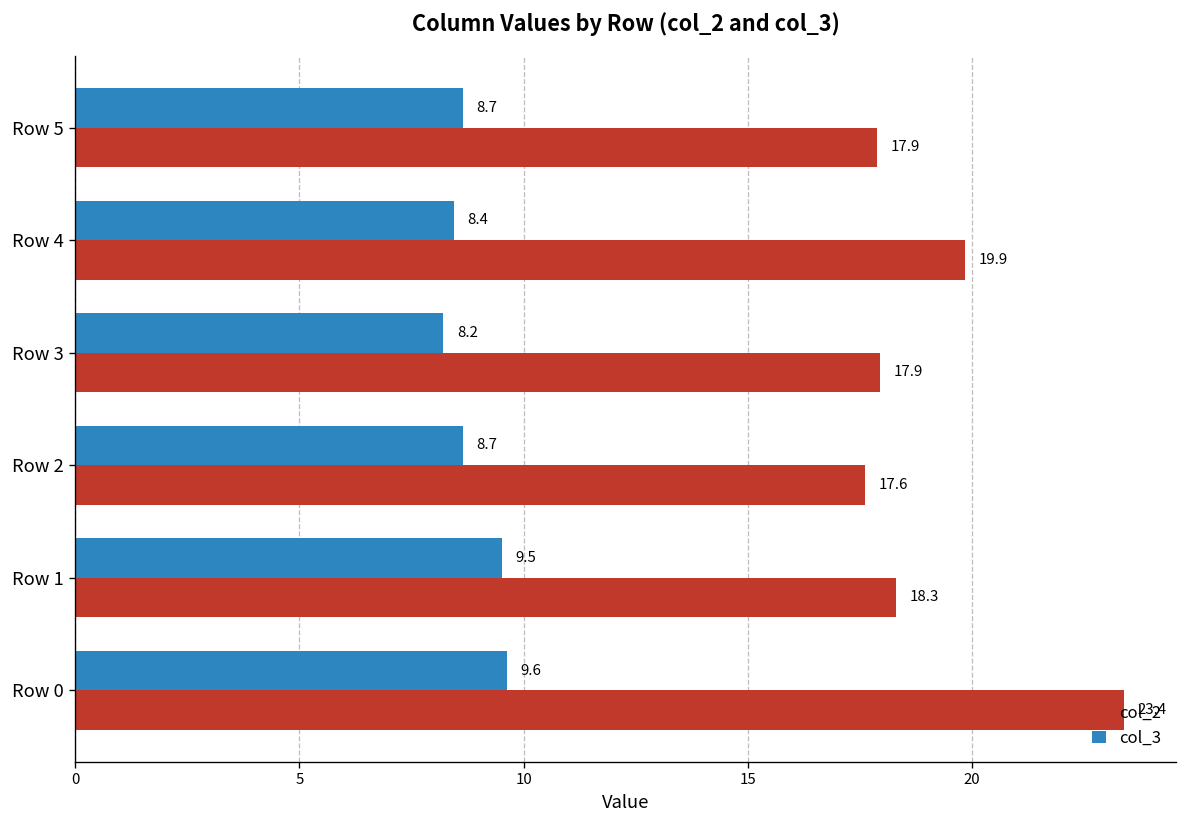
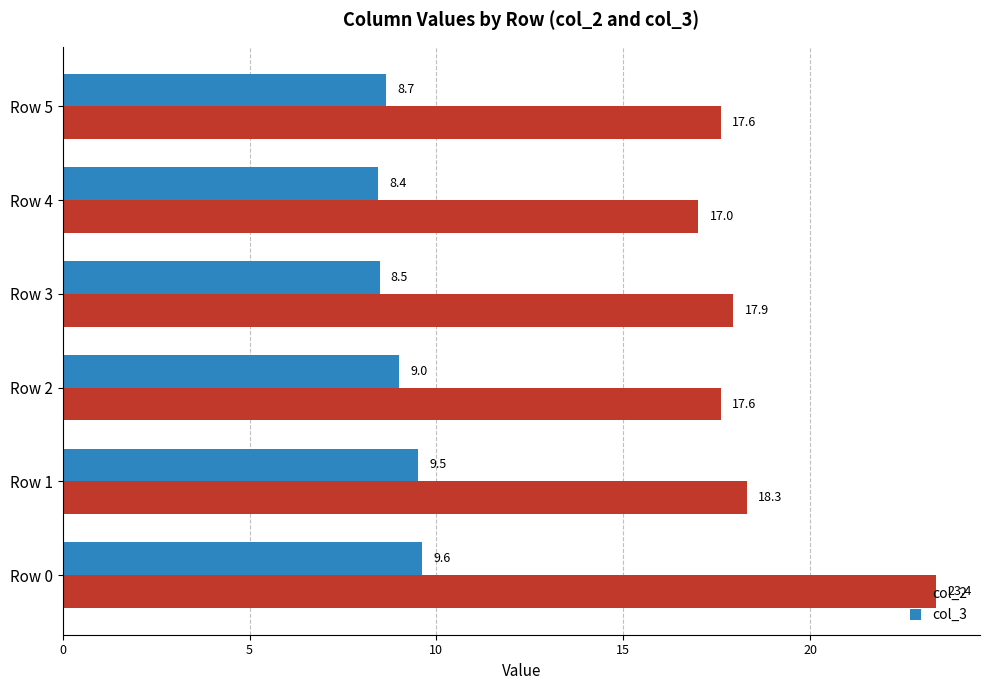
  {
    "col_2": {
-     "Row 5": 17.9,
-     "Row 4": 19.9,
+     "Row 5": 17.6,
+     "Row 4": 17.0,
      "Row 3": 17.9,
      "Row 2": 17.6,
      "Row 1": 18.3,
      "Row 0": 23.4
    },
    "col_3": {
      "Row 5": 8.7,
      "Row 4": 8.4,
-     "Row 3": 8.2,
-     "Row 2": 8.7,
+     "Row 3": 8.5,
+     "Row 2": 9.0,
      "Row 1": 9.5,
      "Row 0": 9.6
    }
  }
